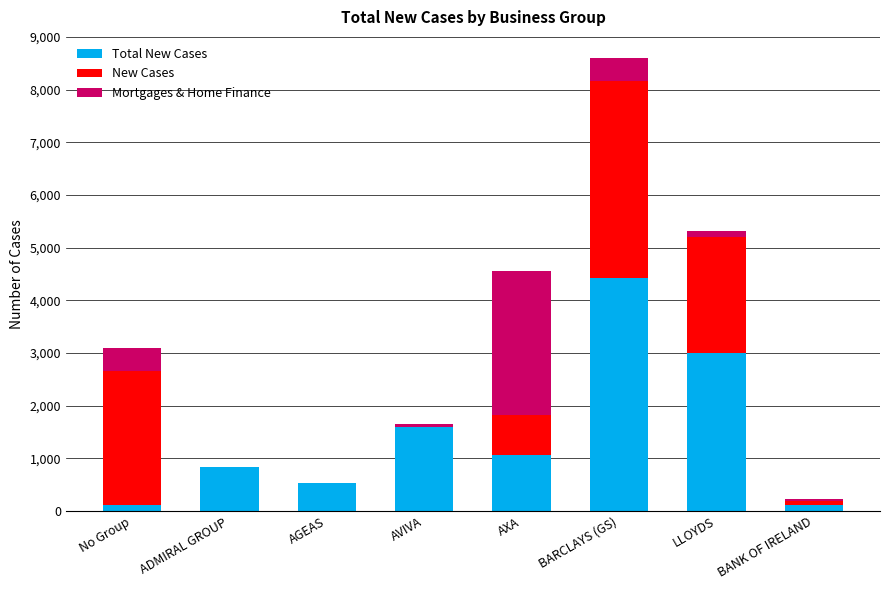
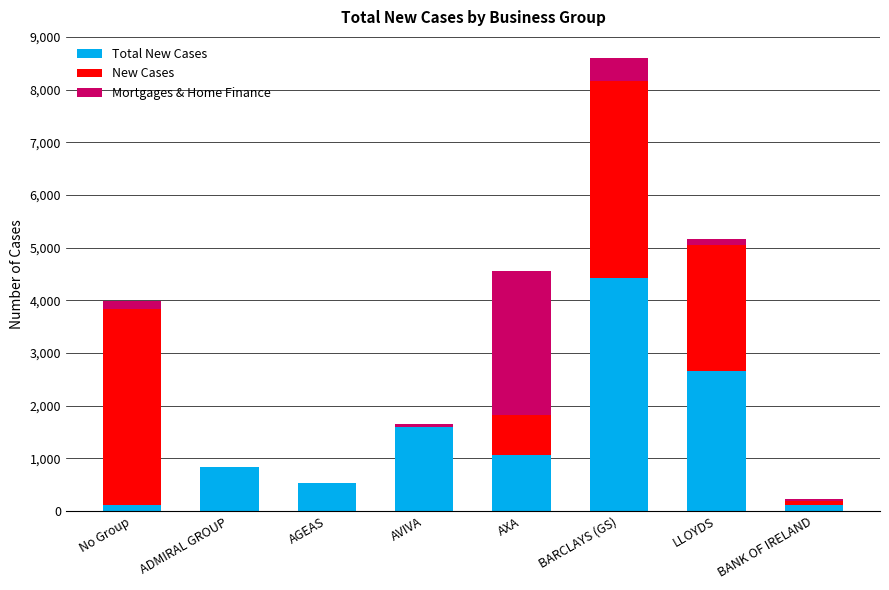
  {
    "Total New Cases": {
      "No Group": "100",
      "ADMIRAL GROUP": "800",
      "AGEAS": "500",
      "AVIVA": "1,600",
      "AXA": "1,100",
      "BARCLAYS (GS)": "4,400",
-     "LLOYDS": "3,000",
+     "LLOYDS": "2,700",
      "BANK OF IRELAND": "100"
    },
    "New Cases": {
-     "No Group": "2,500",
+     "No Group": "3,700",
      "AGEAS": "0",
      "AXA": "800",
      "BARCLAYS (GS)": "3,700",
-     "LLOYDS": "2,200",
+     "LLOYDS": "2,400",
      "BANK OF IRELAND": "100"
    },
    "Mortgages & Home Finance": {
-     "No Group": "400",
+     "No Group": "200",
      "ADMIRAL GROUP": "0",
      "AGEAS": "0",
      "AXA": "2,700",
      "BARCLAYS (GS)": "400",
      "LLOYDS": "100"
    }
  }
